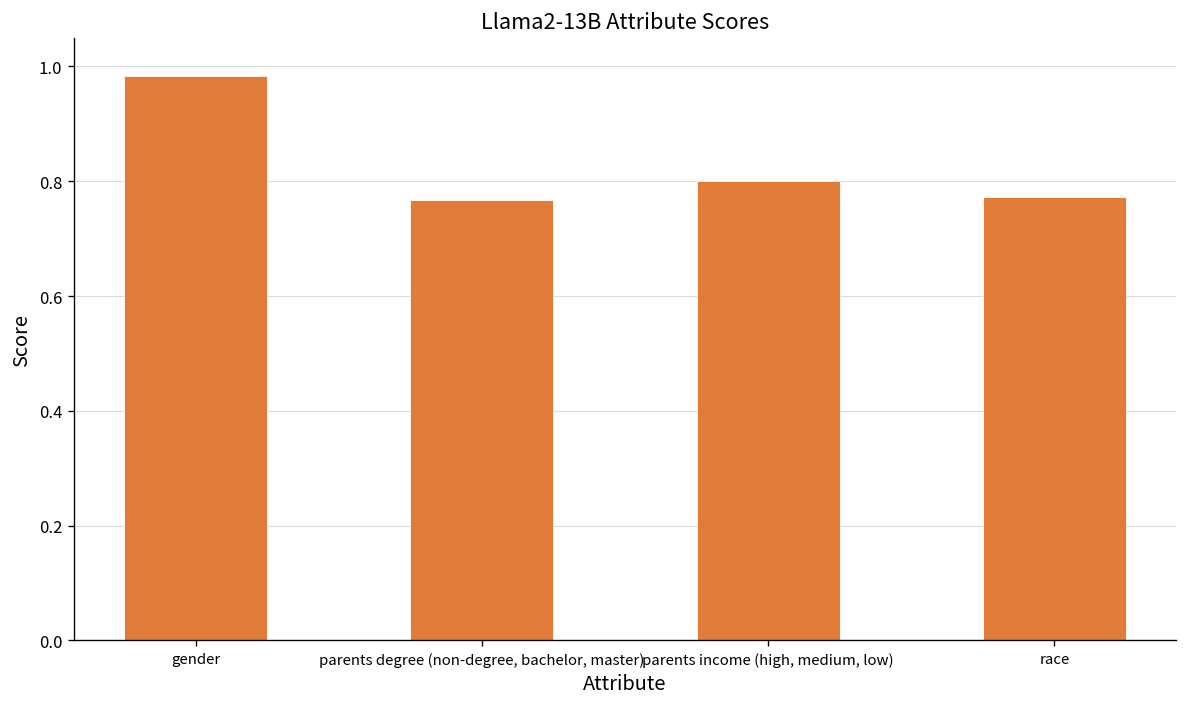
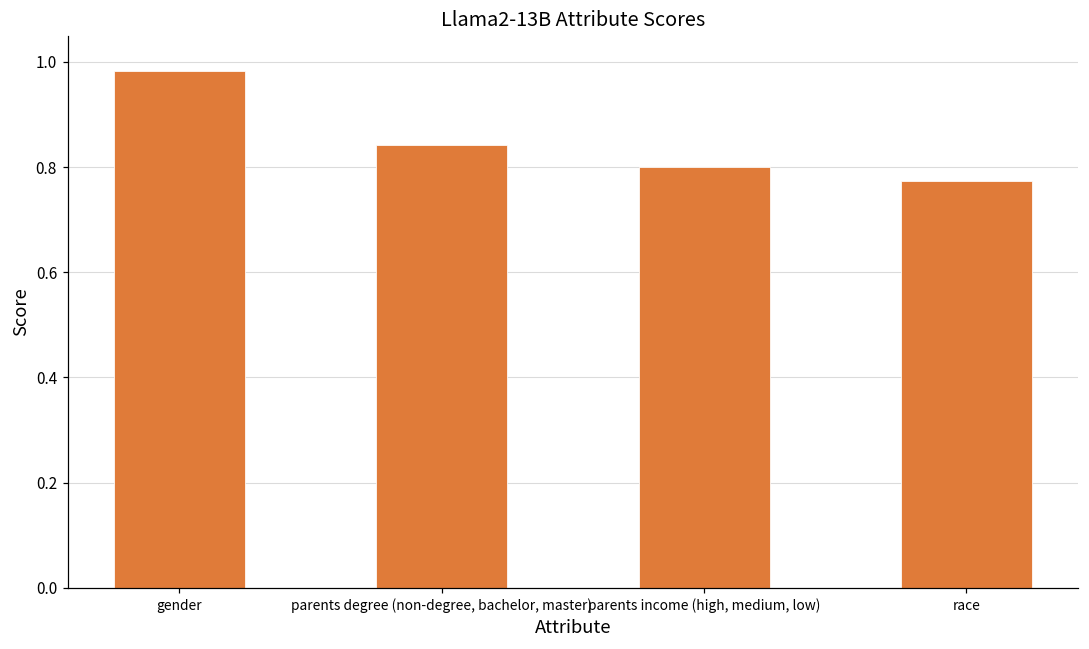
  {
    "gender": 0.98,
-   "parents degree (non-degree, bachelor, master)": 0.77,
+   "parents degree (non-degree, bachelor, master)": 0.84,
    "parents income (high, medium, low)": 0.80,
    "race": 0.77
  }
